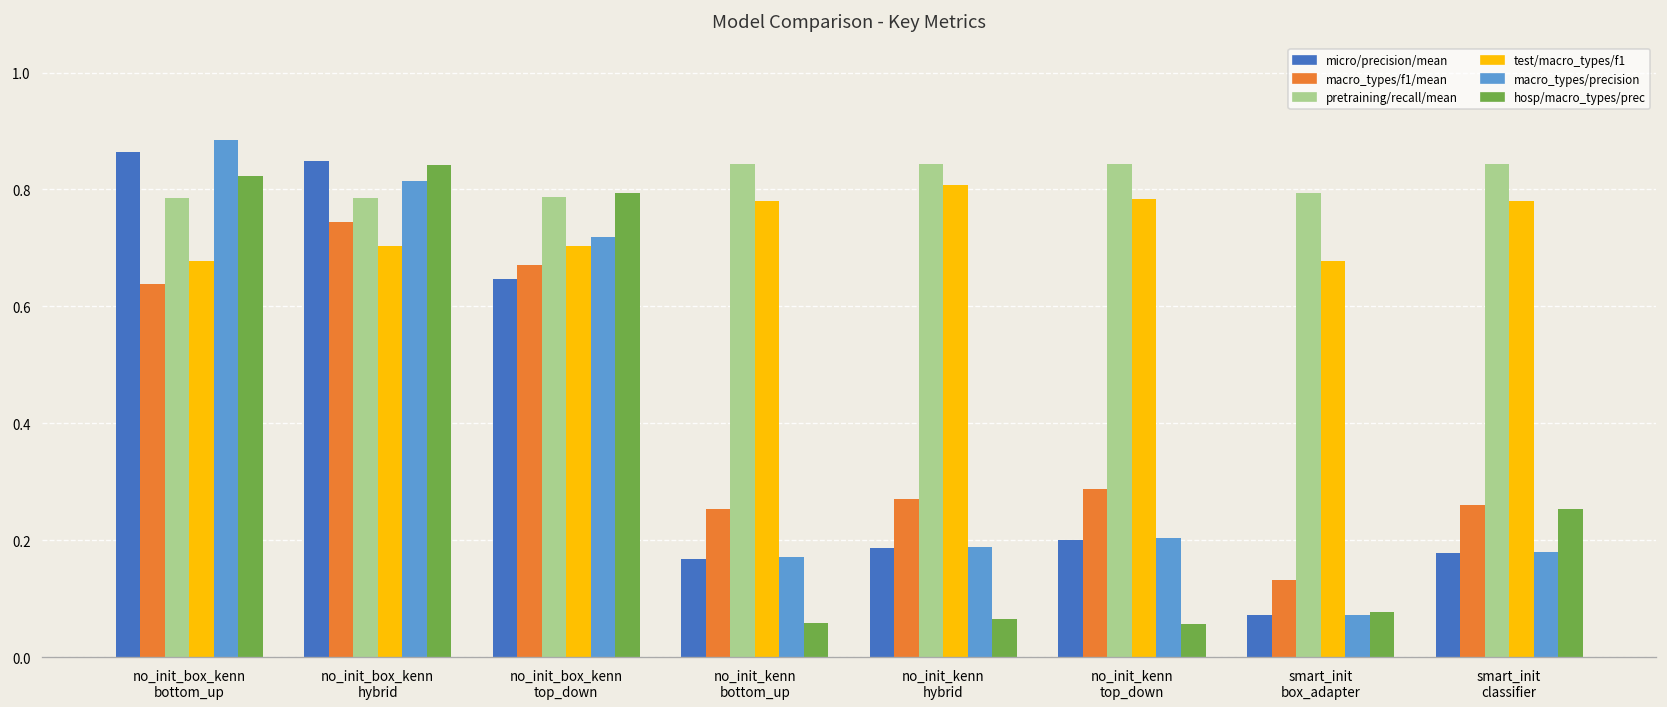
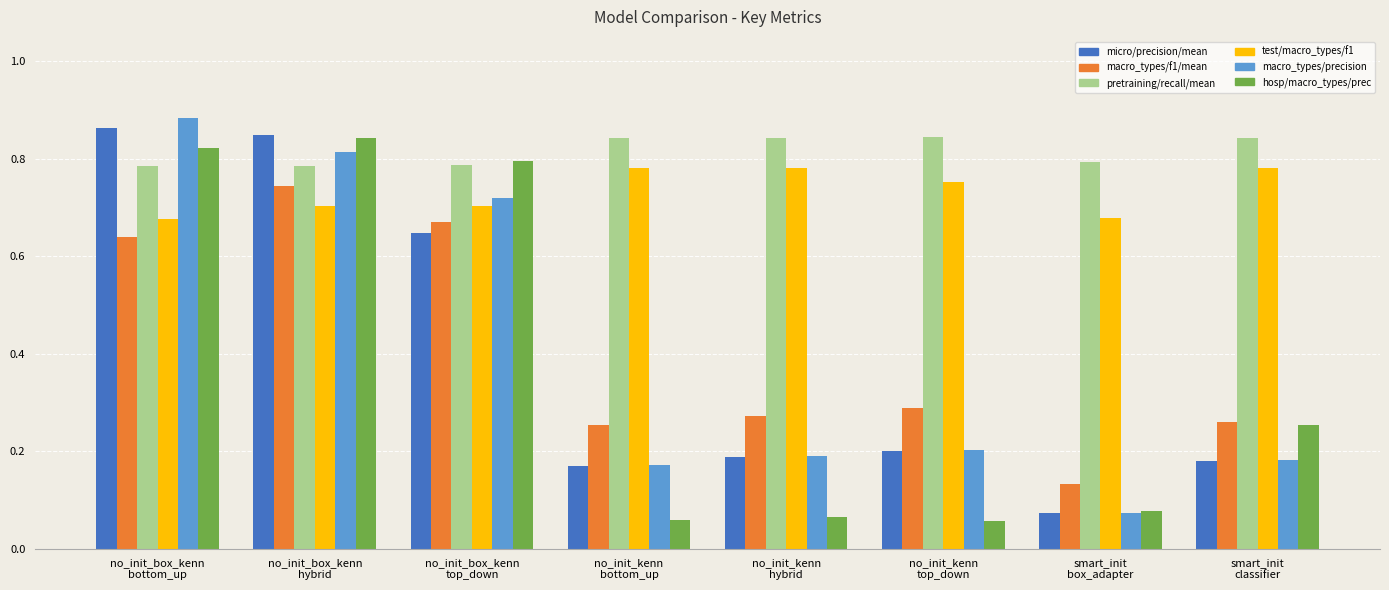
  {
    "macro_types/f1/mean": {
      "no_init_box_kenn bottom_up": 0.64,
      "no_init_box_kenn hybrid": 0.74,
      "no_init_box_kenn top_down": 0.67,
      "no_init_kenn bottom_up": 0.25,
      "no_init_kenn hybrid": 0.27,
      "no_init_kenn top_down": 0.29,
      "smart_init box_adapter": 0.13,
      "smart_init classifier": 0.26
    },
    "pretraining/recall/mean": {
      "no_init_box_kenn bottom_up": 0.79,
      "no_init_box_kenn hybrid": 0.78,
      "no_init_box_kenn top_down": 0.79,
      "no_init_kenn bottom_up": 0.84,
      "no_init_kenn hybrid": 0.84,
      "no_init_kenn top_down": 0.84,
      "smart_init box_adapter": 0.79,
      "smart_init classifier": 0.84
    },
    "test/macro_types/f1": {
      "no_init_box_kenn bottom_up": 0.68,
      "no_init_box_kenn hybrid": 0.70,
      "no_init_box_kenn top_down": 0.70,
      "no_init_kenn bottom_up": 0.78,
-     "no_init_kenn hybrid": 0.81,
-     "no_init_kenn top_down": 0.78,
+     "no_init_kenn hybrid": 0.78,
+     "no_init_kenn top_down": 0.75,
      "smart_init box_adapter": 0.68,
      "smart_init classifier": 0.78
    },
    "hosp/macro_types/prec": {
      "no_init_box_kenn bottom_up": 0.82,
      "no_init_box_kenn hybrid": 0.84,
      "no_init_box_kenn top_down": 0.79,
      "no_init_kenn bottom_up": 0.06,
      "no_init_kenn hybrid": 0.07,
      "no_init_kenn top_down": 0.06,
      "smart_init box_adapter": 0.08,
      "smart_init classifier": 0.25
    }
  }
